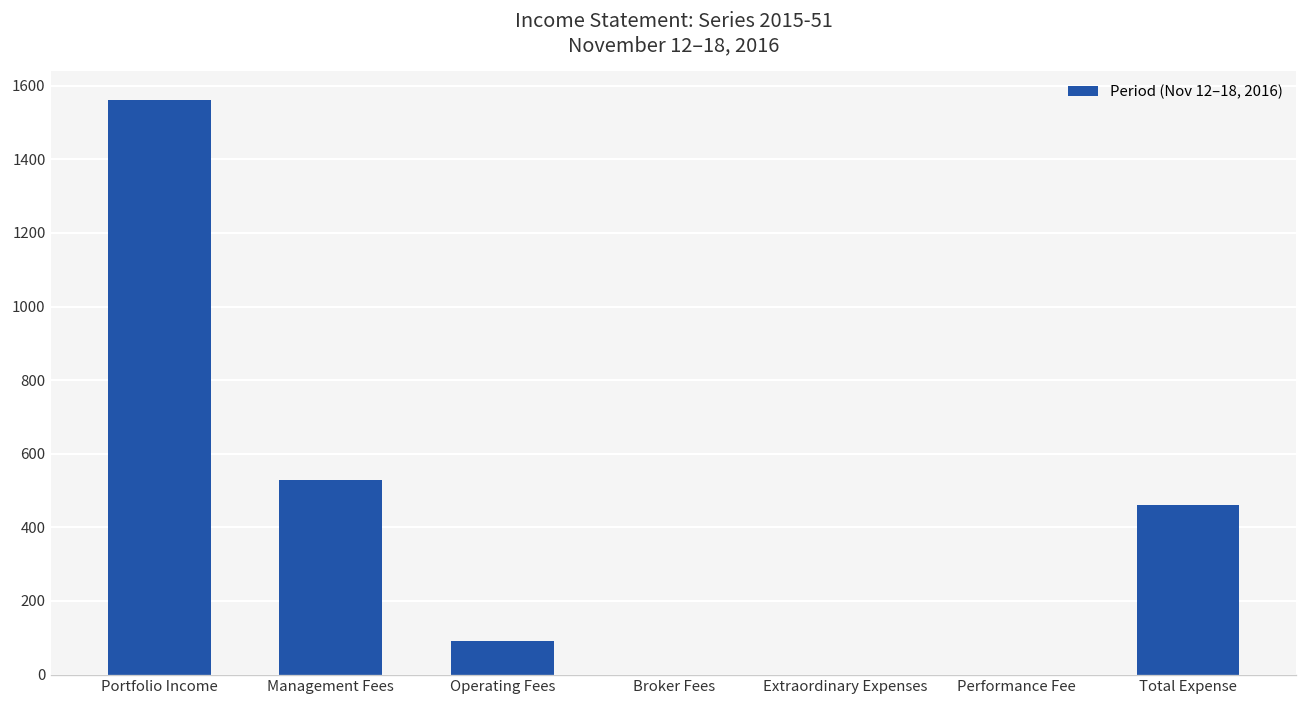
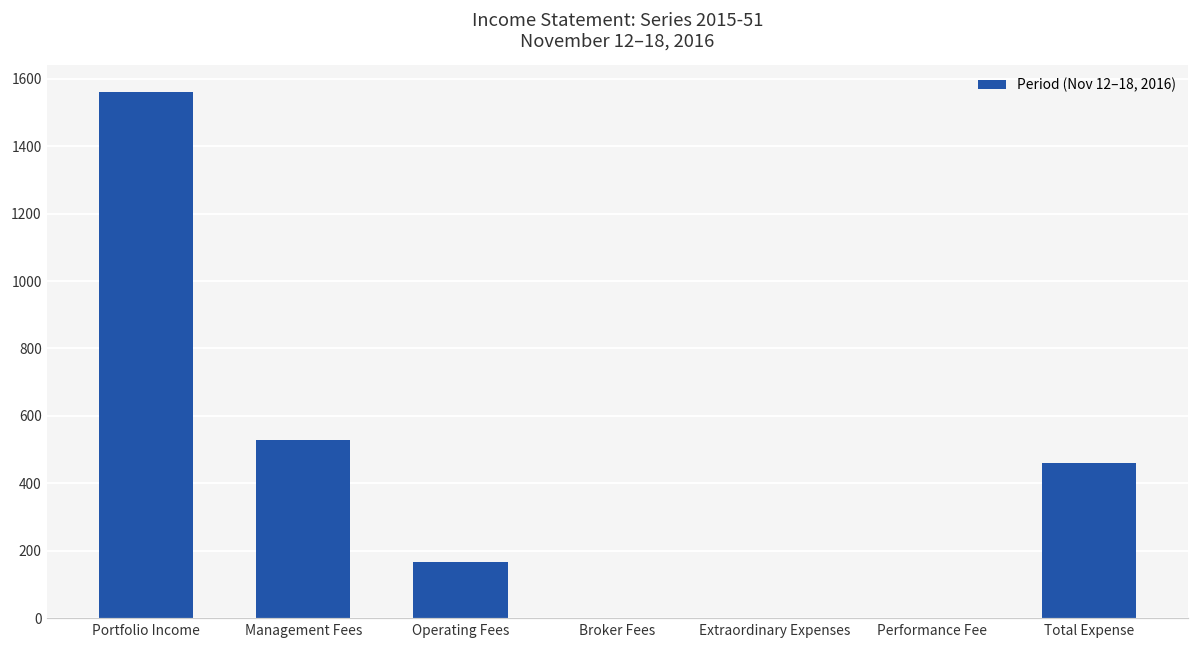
  {
    "Portfolio Income": 1560,
    "Management Fees": 530,
-   "Operating Fees": 90,
+   "Operating Fees": 170,
    "Broker Fees": 0,
    "Extraordinary Expenses": 0,
    "Performance Fee": 0,
    "Total Expense": 460
  }
